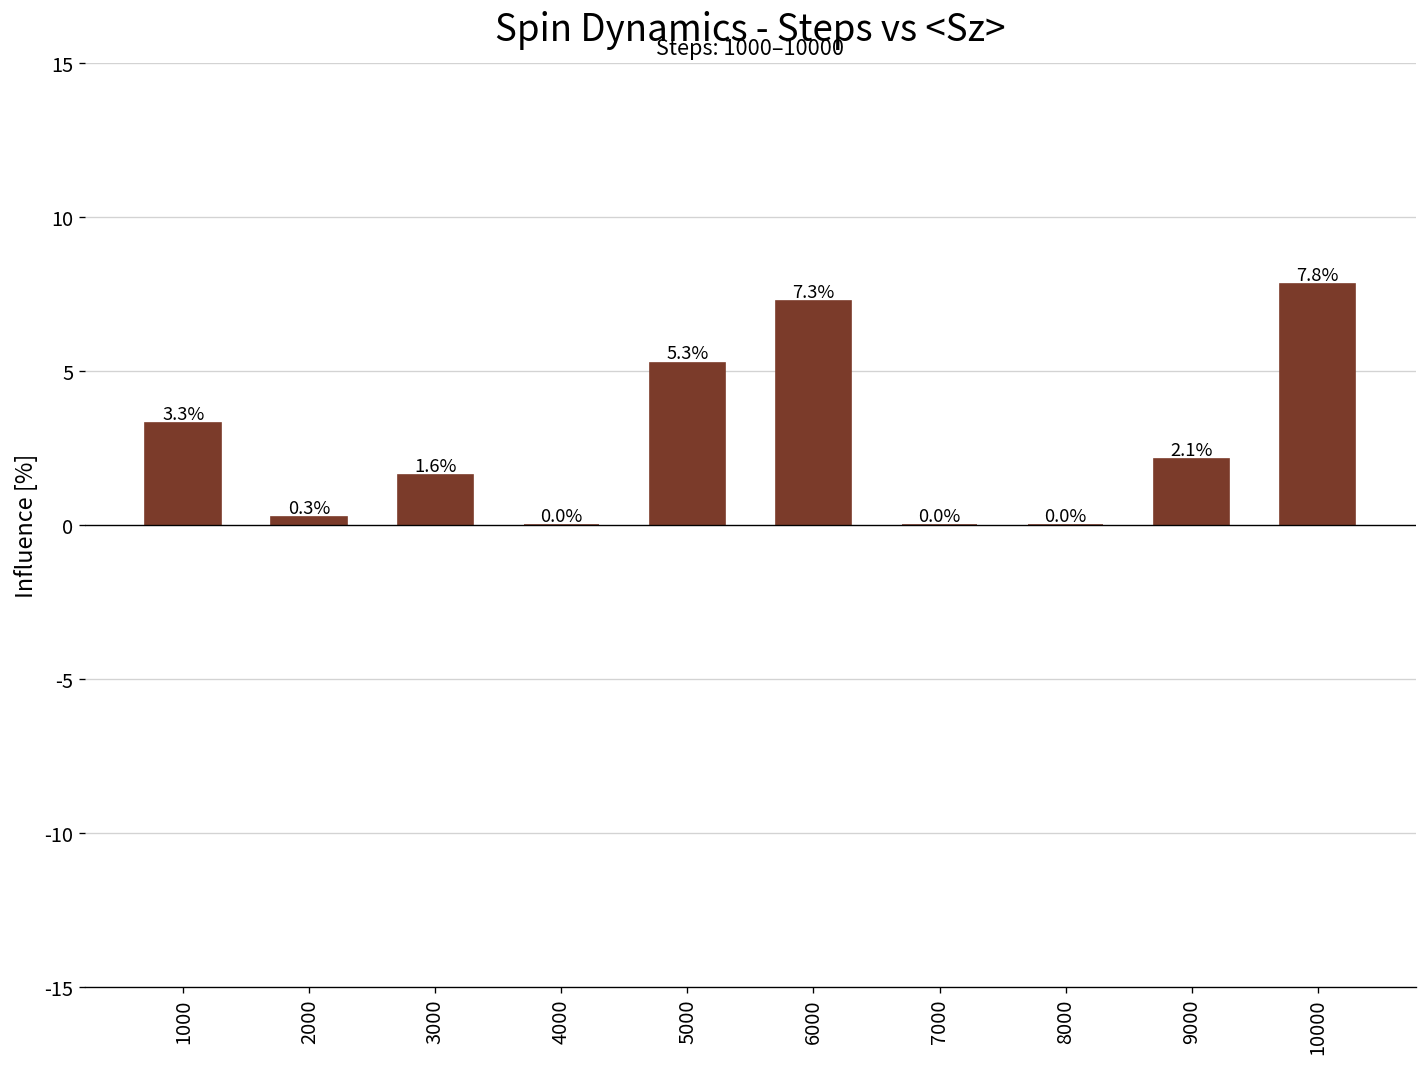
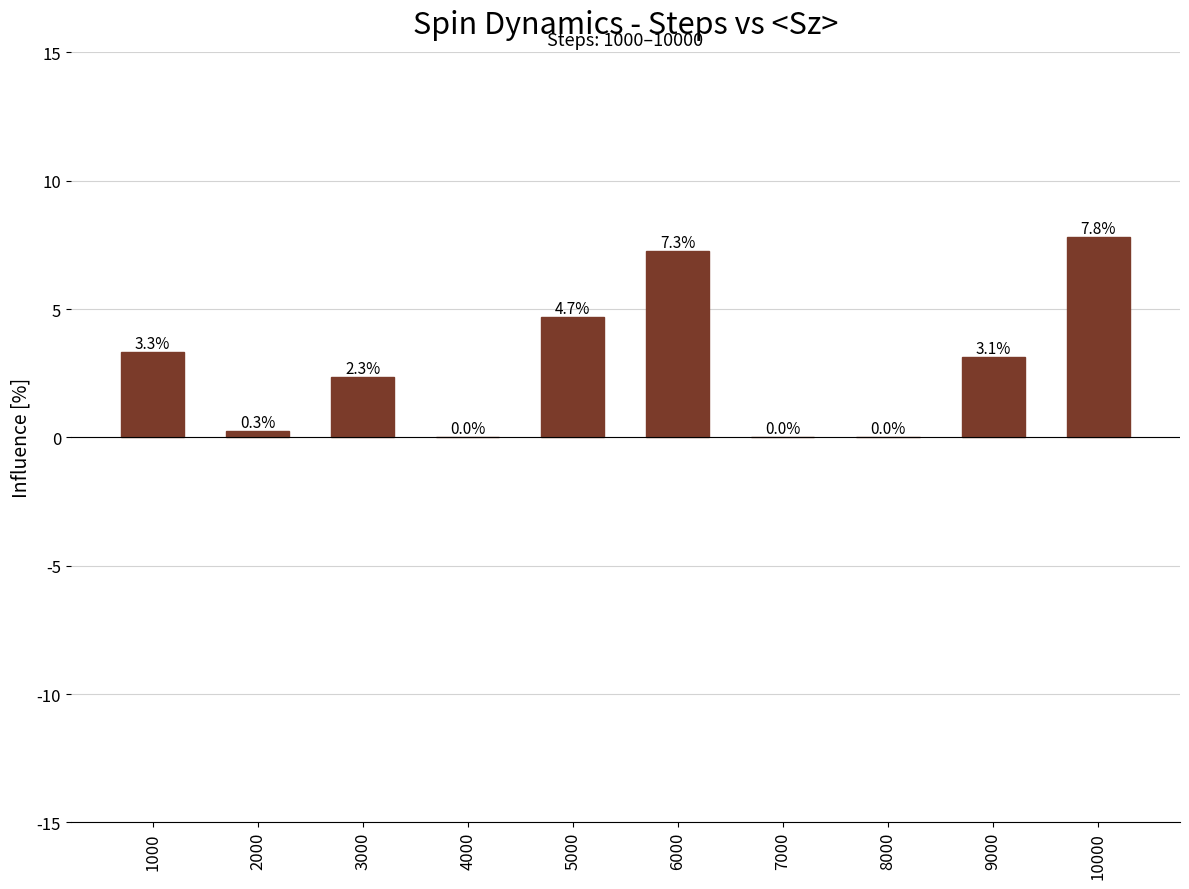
  {
    "1000": "3.3%",
    "2000": "0.3%",
-   "3000": "1.6%",
+   "3000": "2.3%",
    "4000": "0.0%",
-   "5000": "5.3%",
+   "5000": "4.7%",
    "6000": "7.3%",
    "7000": "0.0%",
    "8000": "0.0%",
-   "9000": "2.1%",
+   "9000": "3.1%",
    "10000": "7.8%"
  }
